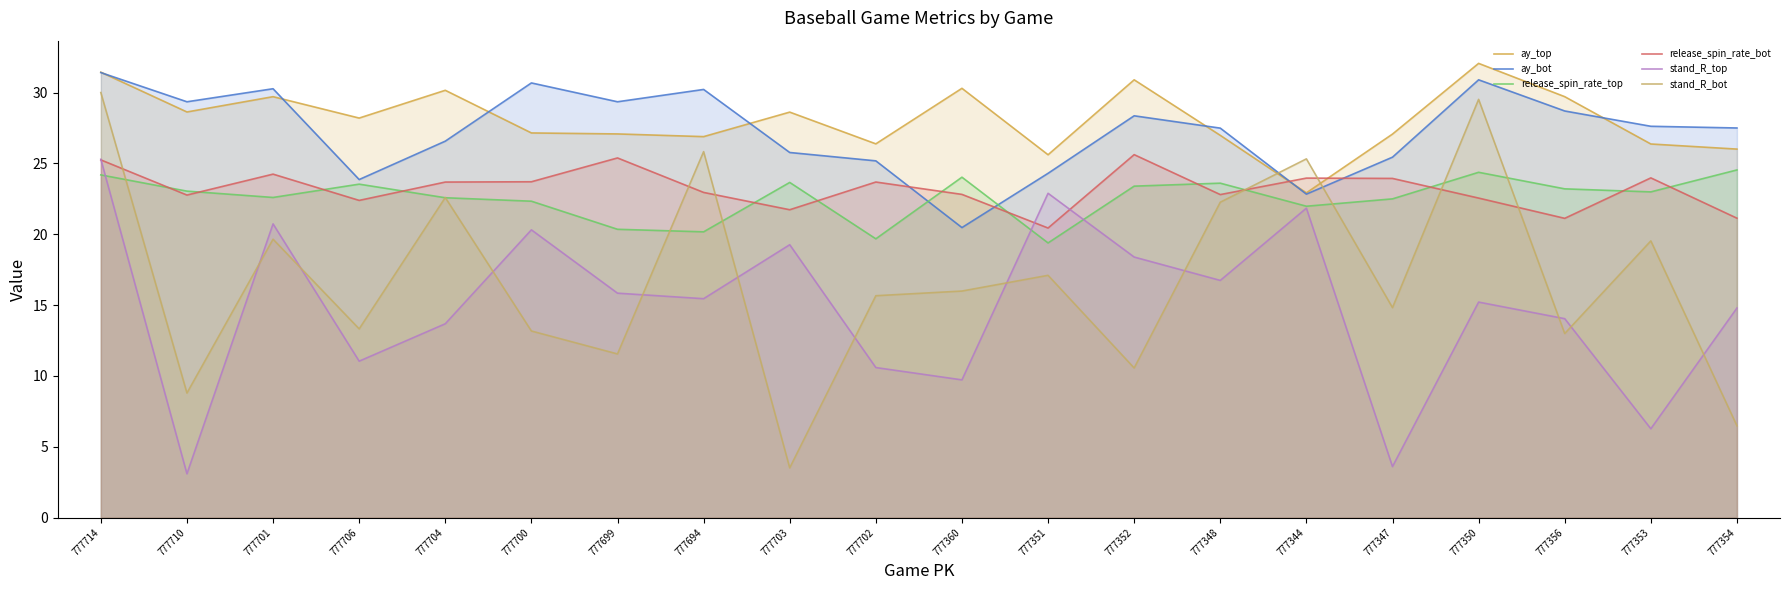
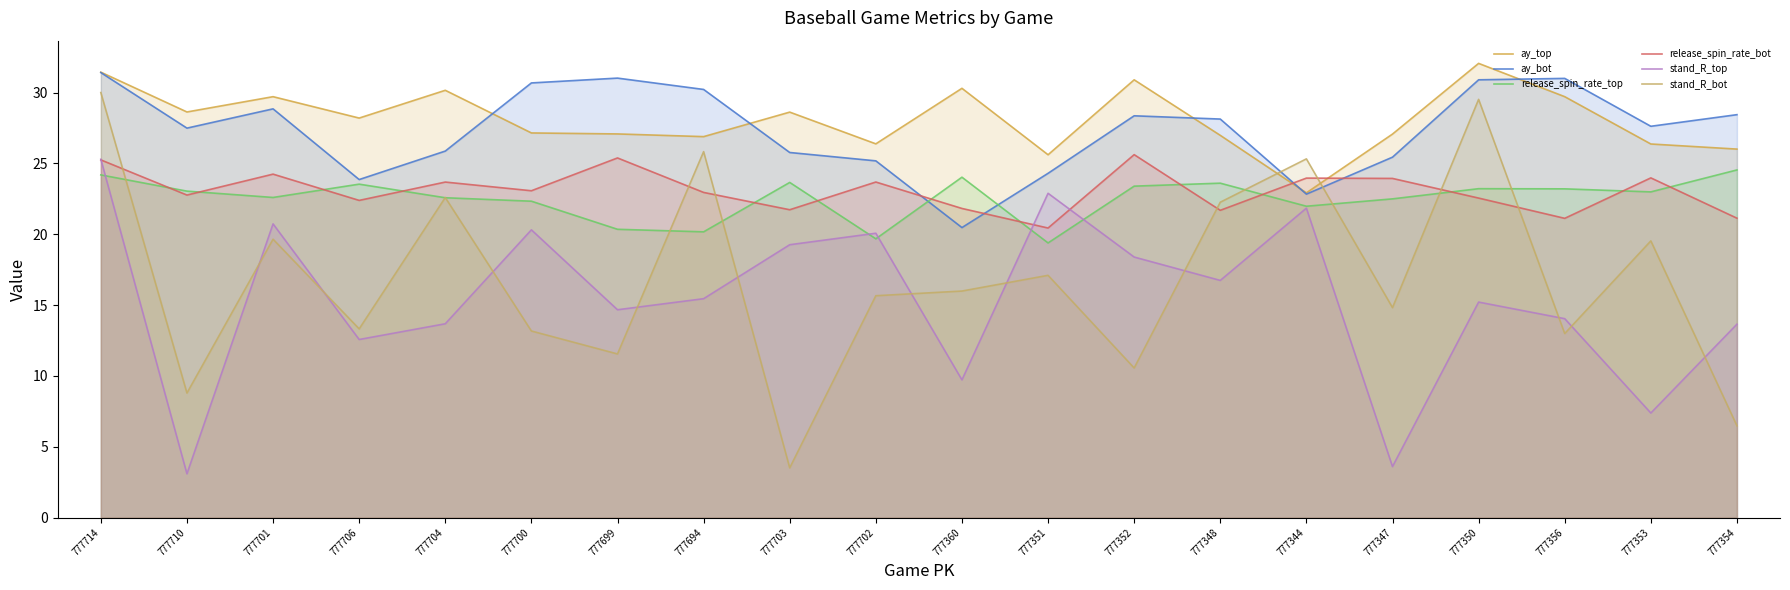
  {
    "ay_bot": {
-     "777710": 29.4,
-     "777701": 30.3,
+     "777710": 27.5,
+     "777701": 28.9,
      "777706": 23.9,
-     "777704": 26.6,
+     "777704": 25.9,
      "777700": 30.7,
-     "777699": 29.4,
+     "777699": 31.0,
      "777694": 30.2,
      "777703": 25.8,
      "777702": 25.2,
      "777360": 20.5,
      "777351": 24.3,
      "777352": 28.4,
-     "777348": 27.5,
+     "777348": 28.1,
      "777347": 25.4,
      "777350": 30.9,
-     "777356": 28.7,
+     "777356": 31.0,
      "777353": 27.6,
-     "777354": 27.5
+     "777354": 28.4
    },
    "release_spin_rate_top": {
      "777714": 24.2,
      "777710": 23.0,
      "777701": 22.6,
      "777706": 23.5,
      "777700": 22.3,
      "777699": 20.3,
      "777694": 20.2,
      "777703": 23.7,
      "777702": 19.7,
      "777360": 24.0,
      "777351": 19.4,
      "777352": 23.4,
      "777348": 23.6,
      "777347": 22.5,
-     "777350": 24.4,
+     "777350": 23.2,
      "777356": 23.2,
      "777353": 23.0,
      "777354": 24.5
    },
    "release_spin_rate_bot": {
      "777710": 22.8,
      "777701": 24.2,
      "777706": 22.4,
      "777704": 23.7,
-     "777700": 23.7,
+     "777700": 23.1,
      "777699": 25.4,
      "777694": 23.0,
      "777703": 21.7,
      "777702": 23.7,
-     "777360": 22.8,
+     "777360": 21.8,
      "777351": 20.4,
      "777352": 25.6,
-     "777348": 22.8,
+     "777348": 21.7,
      "777344": 24.0,
      "777347": 23.9,
      "777350": 22.6,
      "777356": 21.1,
      "777353": 24.0,
      "777354": 21.1
    },
    "stand_R_top": {
      "777710": 3.1,
      "777701": 20.7,
-     "777706": 11.0,
+     "777706": 12.6,
      "777704": 13.7,
      "777700": 20.3,
-     "777699": 15.8,
+     "777699": 14.7,
      "777694": 15.5,
      "777703": 19.3,
-     "777702": 10.6,
+     "777702": 20.1,
      "777360": 9.7,
      "777351": 22.9,
      "777352": 18.4,
      "777348": 16.7,
      "777347": 3.6,
      "777350": 15.2,
      "777356": 14.0,
-     "777353": 6.3,
-     "777354": 14.8
+     "777353": 7.4,
+     "777354": 13.7
    }
  }
